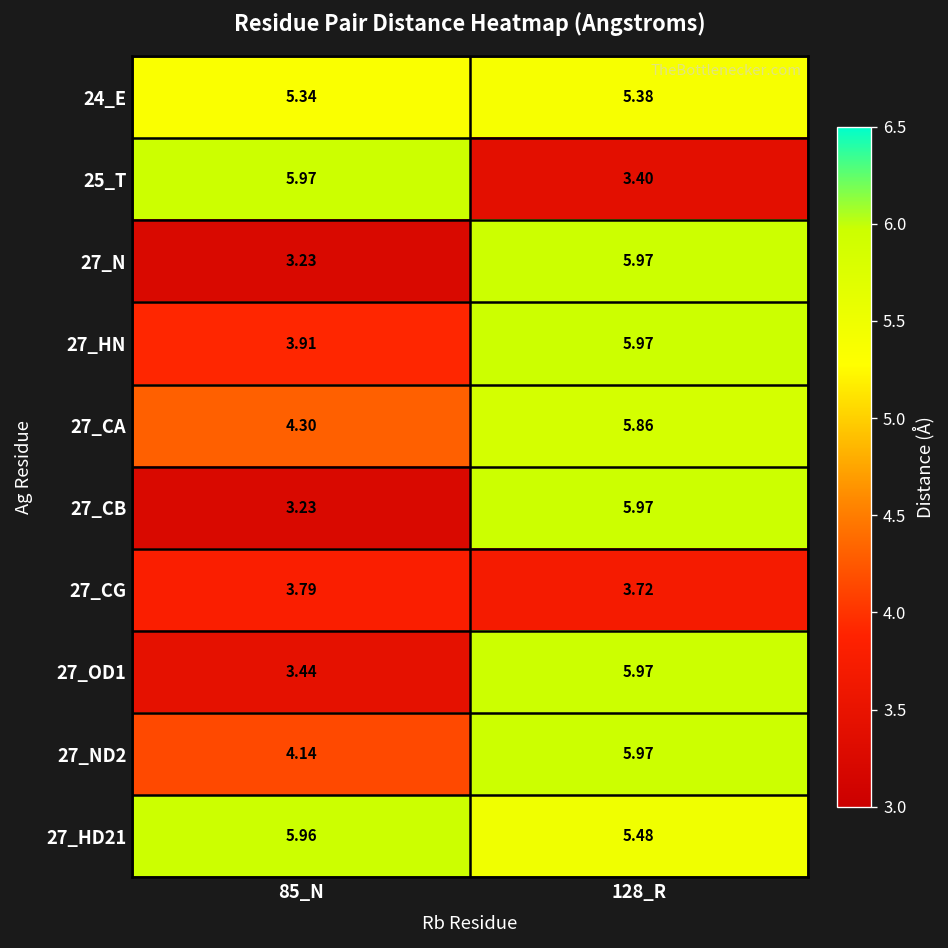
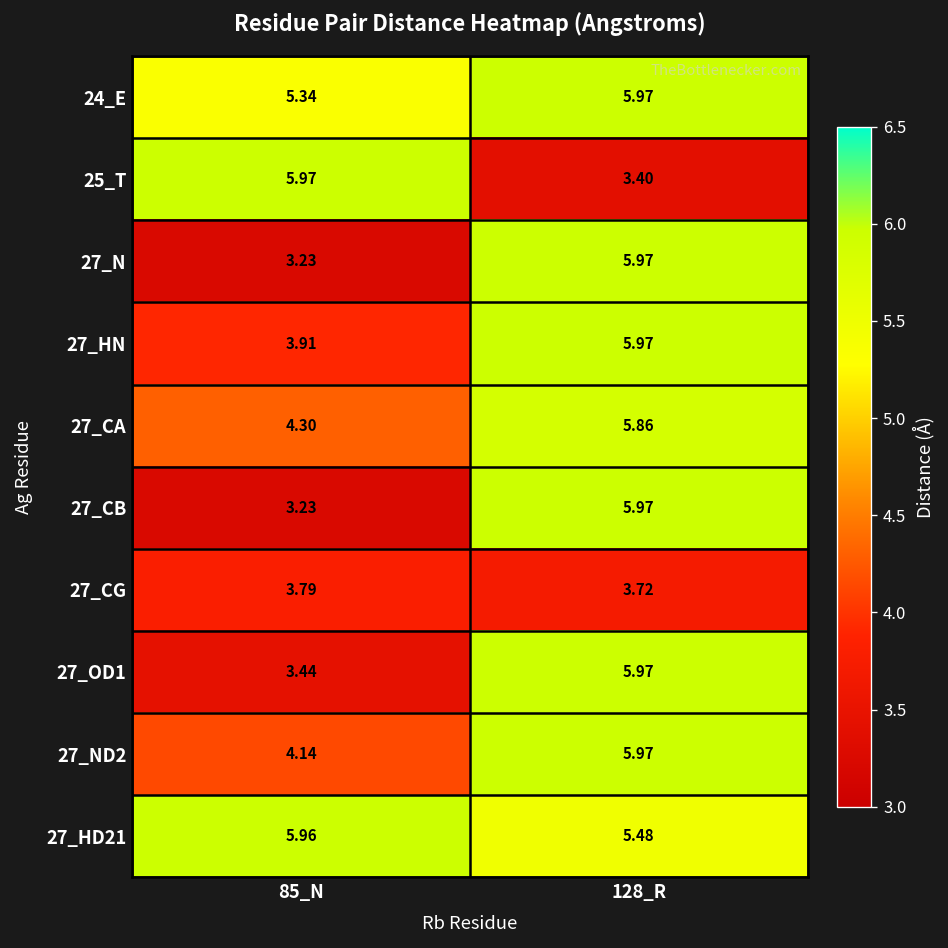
  {
    "24_E": {
      "85_N": 5.34,
-     "128_R": 5.38
+     "128_R": 5.97
    },
    "25_T": {
      "85_N": 5.97,
      "128_R": 3.40
    },
    "27_N": {
      "85_N": 3.23,
      "128_R": 5.97
    },
    "27_HN": {
      "85_N": 3.91,
      "128_R": 5.97
    },
    "27_CA": {
      "85_N": 4.30,
      "128_R": 5.86
    },
    "27_CB": {
      "85_N": 3.23,
      "128_R": 5.97
    },
    "27_CG": {
      "85_N": 3.79,
      "128_R": 3.72
    },
    "27_OD1": {
      "85_N": 3.44,
      "128_R": 5.97
    },
    "27_ND2": {
      "85_N": 4.14,
      "128_R": 5.97
    },
    "27_HD21": {
      "85_N": 5.96,
      "128_R": 5.48
    }
  }
